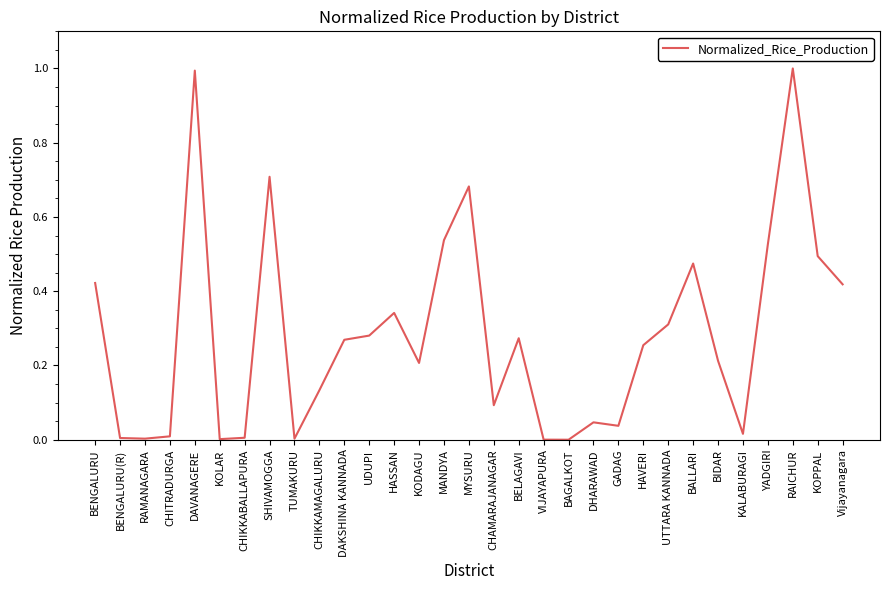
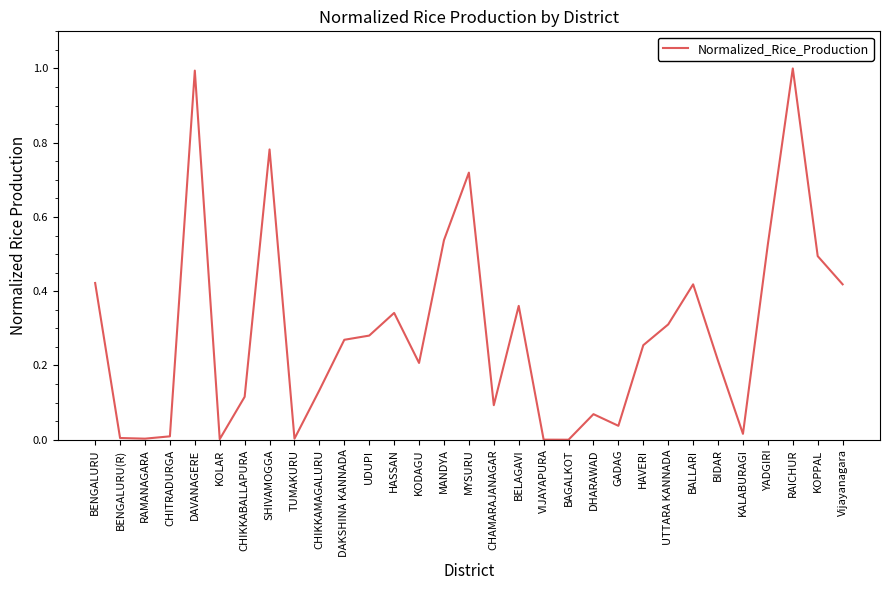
  {
    "BENGALURU": 0.42,
    "BENGALURU(R)": 0.00,
    "RAMANAGARA": 0.00,
    "CHITRADURGA": 0.01,
    "DAVANAGERE": 0.99,
    "KOLAR": 0.00,
-   "CHIKKABALLAPURA": 0.01,
-   "SHIVAMOGGA": 0.71,
+   "CHIKKABALLAPURA": 0.12,
+   "SHIVAMOGGA": 0.78,
    "TUMAKURU": 0.00,
    "CHIKKAMAGALURU": 0.13,
    "DAKSHINA KANNADA": 0.27,
    "UDUPI": 0.28,
    "HASSAN": 0.34,
    "KODAGU": 0.21,
    "MANDYA": 0.54,
-   "MYSURU": 0.68,
+   "MYSURU": 0.72,
    "CHAMARAJANAGAR": 0.09,
-   "BELAGAVI": 0.27,
+   "BELAGAVI": 0.36,
    "VIJAYAPURA": 0.00,
    "BAGALKOT": 0.00,
-   "DHARAWAD": 0.05,
+   "DHARAWAD": 0.07,
    "GADAG": 0.04,
    "HAVERI": 0.25,
    "UTTARA KANNADA": 0.31,
-   "BALLARI": 0.47,
+   "BALLARI": 0.42,
    "BIDAR": 0.21,
    "KALABURAGI": 0.02,
    "YADGIRI": 0.53,
    "RAICHUR": 1.00,
    "KOPPAL": 0.49,
    "Vijayanagara": 0.42
  }
